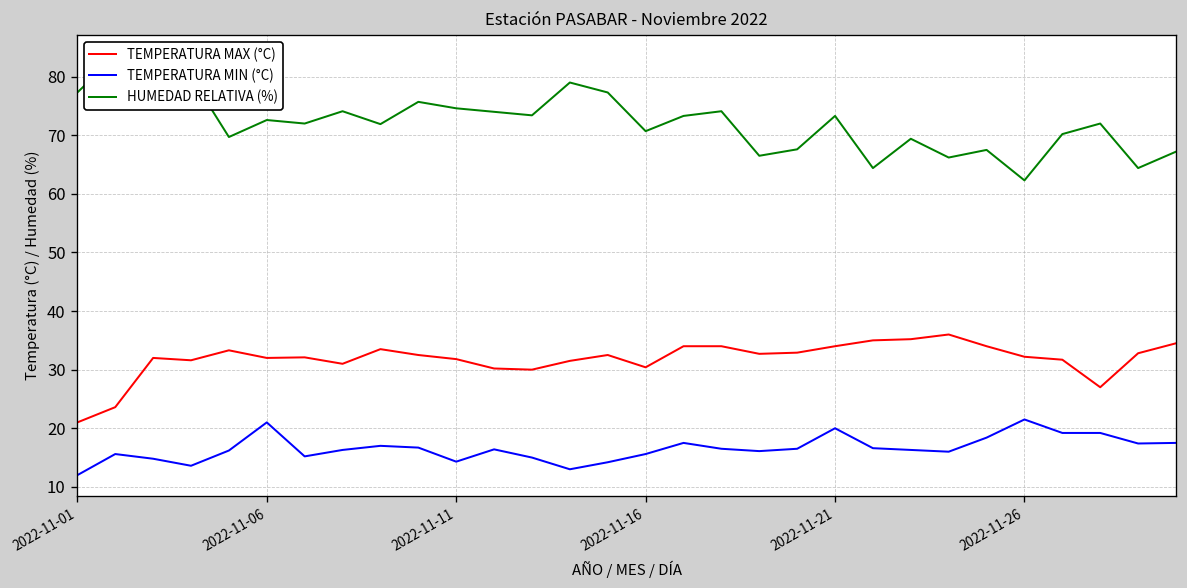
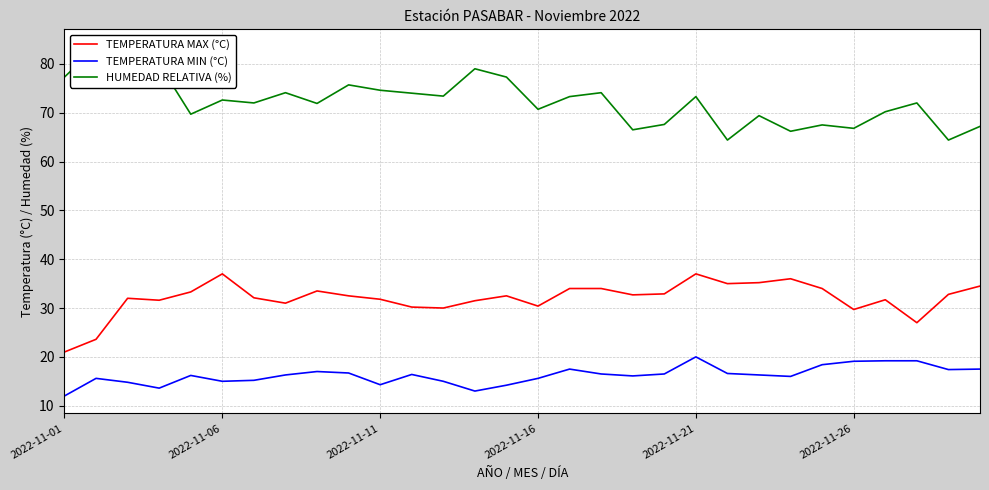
  {
    "TEMPERATURA MAX (°C)": {
      "2022-11-01": 21,
-     "2022-11-06": 32,
+     "2022-11-06": 37,
      "2022-11-11": 32,
      "2022-11-16": 30,
-     "2022-11-21": 34,
-     "2022-11-26": 32
+     "2022-11-21": 37,
+     "2022-11-26": 30
    },
    "TEMPERATURA MIN (°C)": {
      "2022-11-01": 12,
-     "2022-11-06": 21,
+     "2022-11-06": 15,
      "2022-11-11": 14,
      "2022-11-16": 16,
      "2022-11-21": 20,
-     "2022-11-26": 22
+     "2022-11-26": 19
    },
    "HUMEDAD RELATIVA (%)": {
      "2022-11-01": 77,
      "2022-11-06": 73,
      "2022-11-11": 75,
      "2022-11-16": 71,
      "2022-11-21": 73,
-     "2022-11-26": 62
+     "2022-11-26": 67
    }
  }
